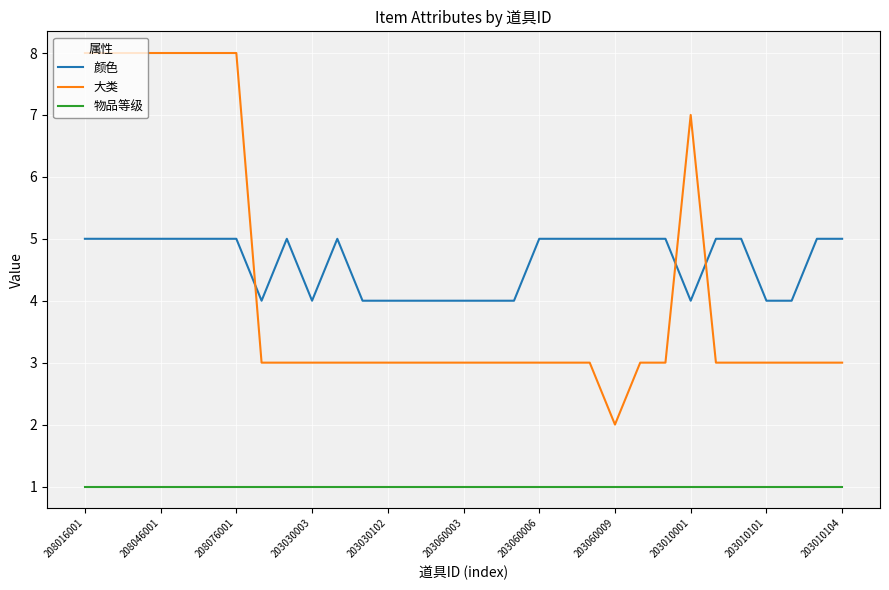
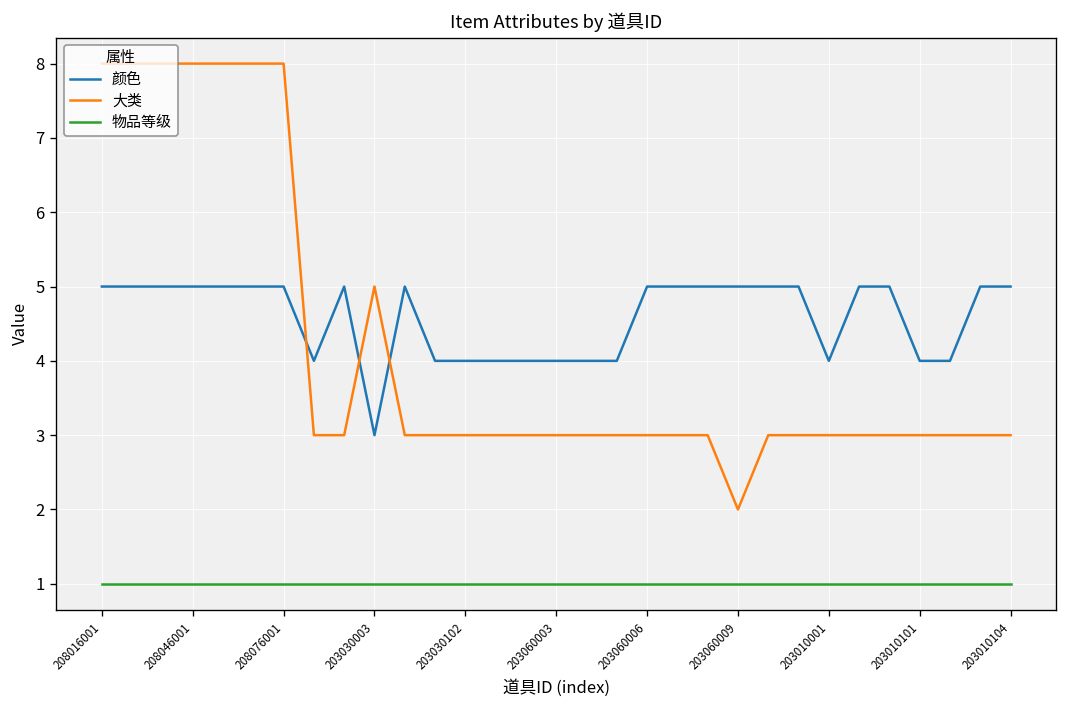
  {
    "颜色": {
      "208016001": 5,
      "208046001": 5,
      "208076001": 5,
-     "203030003": 4,
+     "203030003": 3,
      "203030102": 4,
      "203060003": 4,
      "203060006": 5,
      "203060009": 5,
      "203010001": 4,
      "203010101": 4,
      "203010104": 5
    },
    "大类": {
      "208046001": 8,
      "208076001": 8,
-     "203030003": 3,
+     "203030003": 5,
      "203030102": 3,
      "203060003": 3,
      "203060006": 3,
      "203060009": 2,
-     "203010001": 7,
+     "203010001": 3,
      "203010101": 3,
      "203010104": 3
    },
    "物品等级": {
      "208016001": 1,
      "208046001": 1,
      "208076001": 1,
      "203030003": 1,
      "203030102": 1,
      "203060003": 1,
      "203060006": 1,
      "203060009": 1,
      "203010001": 1,
      "203010101": 1,
      "203010104": 1
    }
  }
